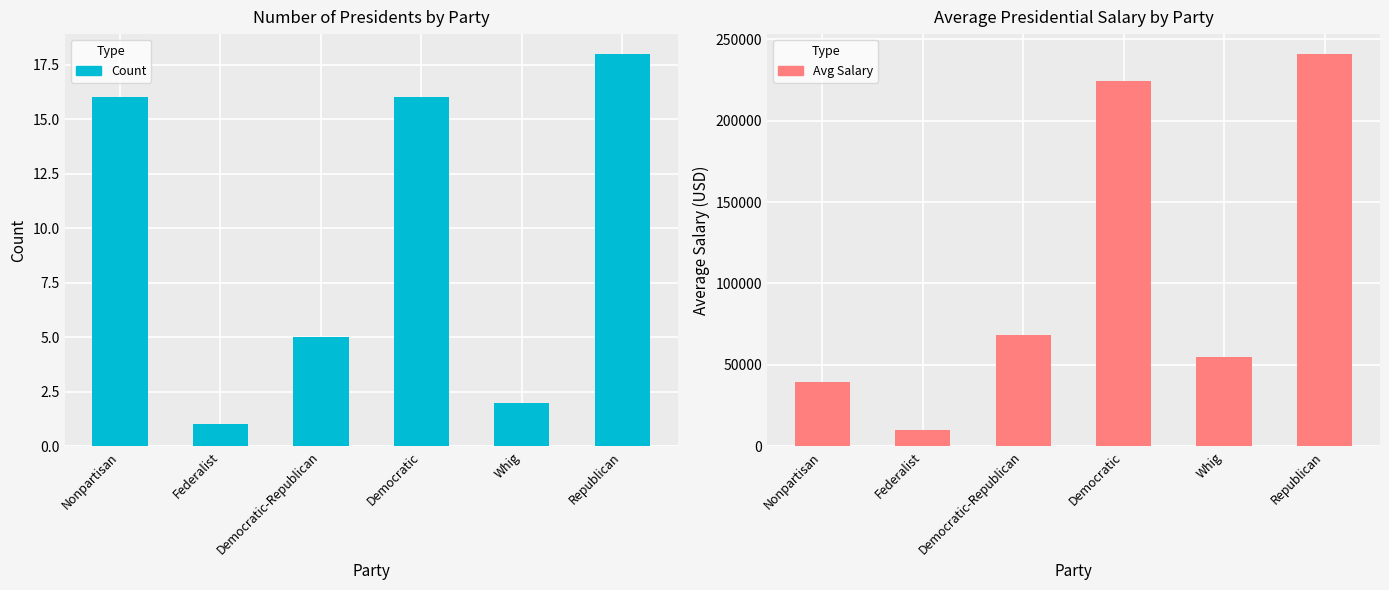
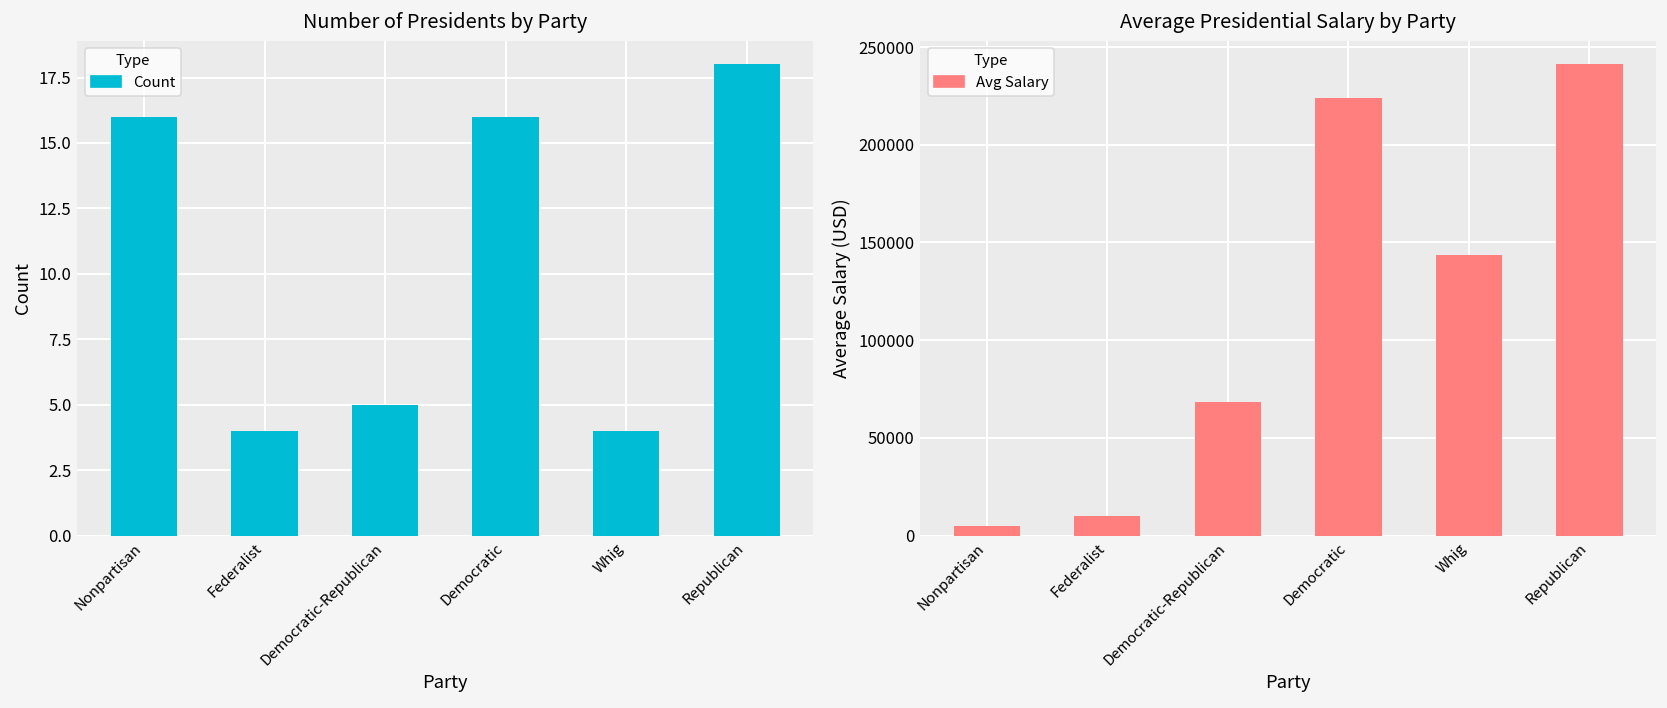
  {
    "Number of Presidents by Party": {
      "Nonpartisan": 16,
-     "Federalist": 1,
+     "Federalist": 4,
      "Democratic-Republican": 5,
      "Democratic": 16,
-     "Whig": 2,
+     "Whig": 4,
      "Republican": 18
    },
    "Average Presidential Salary by Party": {
-     "Nonpartisan": 40000,
+     "Nonpartisan": 5000,
      "Federalist": 10000,
      "Democratic-Republican": 68000,
      "Democratic": 224000,
-     "Whig": 55000,
+     "Whig": 144000,
      "Republican": 241000
    }
  }
